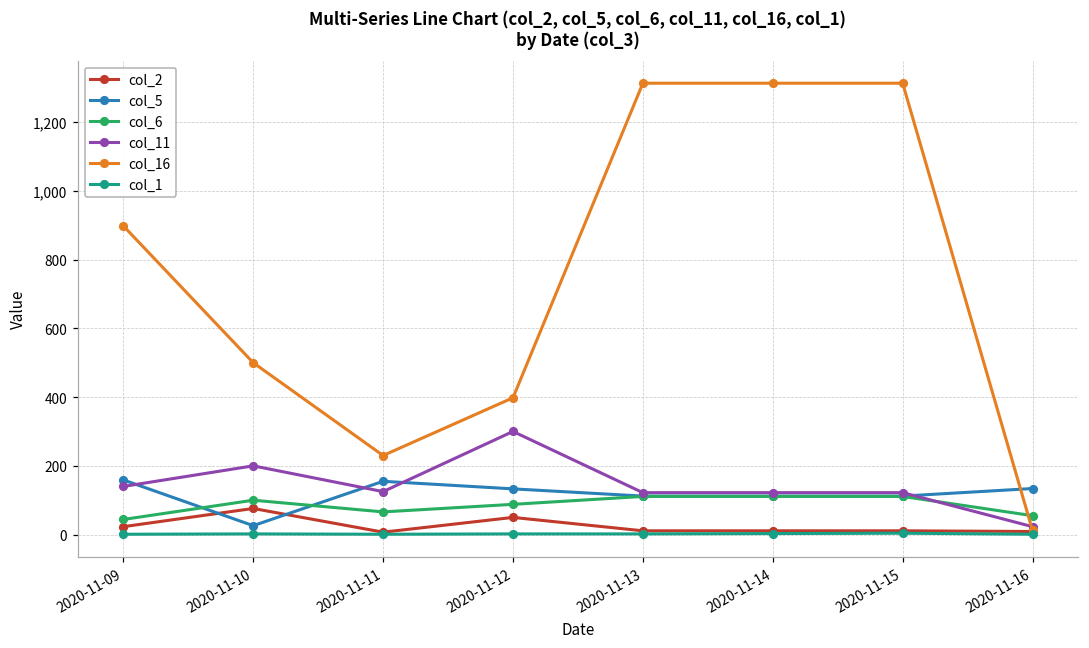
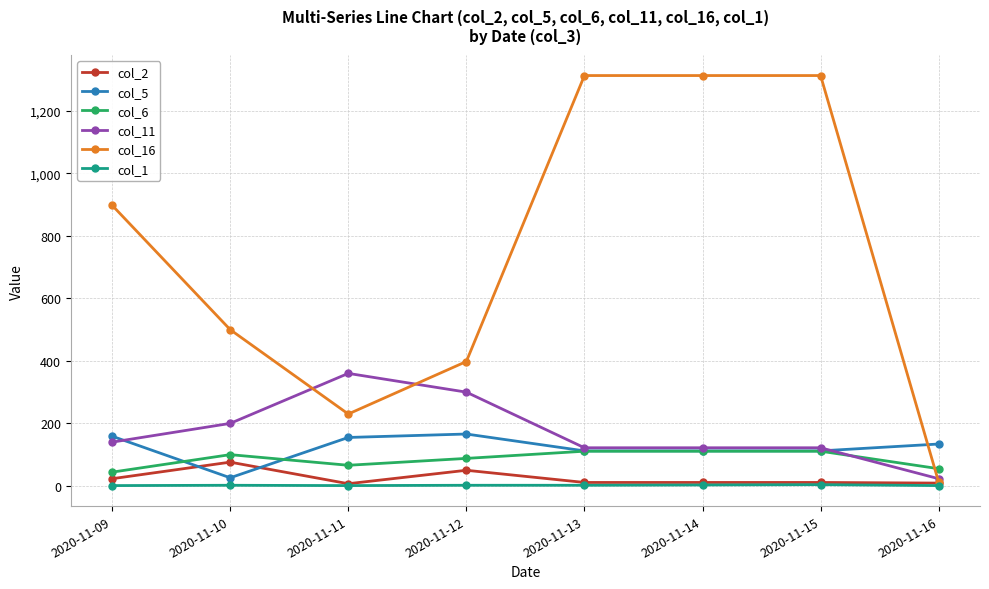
  {
    "col_2": {
      "2020-11-09": "20",
      "2020-11-10": "80",
      "2020-11-12": "50",
      "2020-11-13": "10"
    },
    "col_5": {
      "2020-11-09": "160",
      "2020-11-10": "30",
      "2020-11-11": "160",
-     "2020-11-12": "130",
+     "2020-11-12": "170",
      "2020-11-16": "130"
    },
    "col_11": {
      "2020-11-09": "140",
      "2020-11-10": "200",
-     "2020-11-11": "130",
+     "2020-11-11": "360",
      "2020-11-12": "300",
      "2020-11-13": "120",
      "2020-11-14": "120",
      "2020-11-15": "120",
      "2020-11-16": "20"
    },
    "col_16": {
      "2020-11-09": "900",
      "2020-11-10": "500",
      "2020-11-11": "230",
      "2020-11-12": "400",
      "2020-11-13": "1,310",
      "2020-11-14": "1,310",
      "2020-11-15": "1,310"
    }
  }
